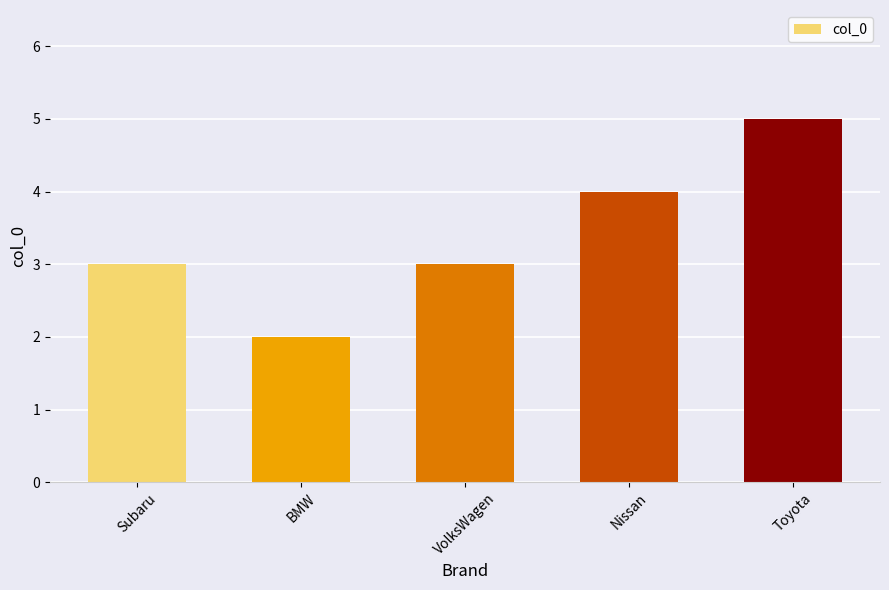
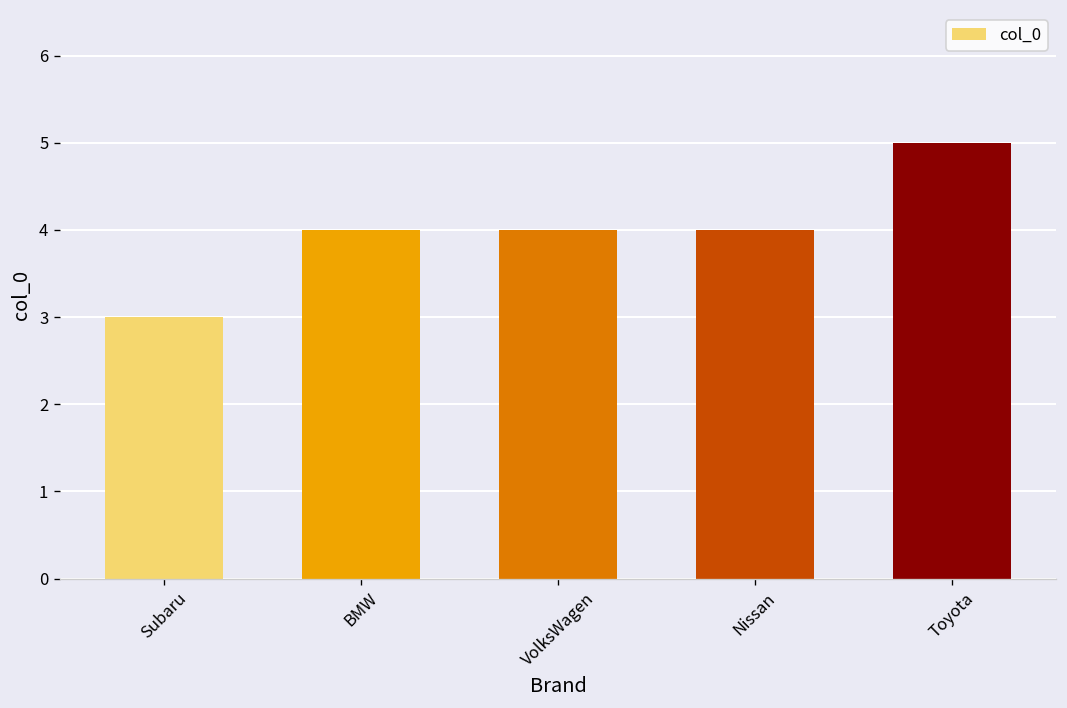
  {
    "Subaru": 3,
-   "BMW": 2,
-   "VolksWagen": 3,
+   "BMW": 4,
+   "VolksWagen": 4,
    "Nissan": 4,
    "Toyota": 5
  }
